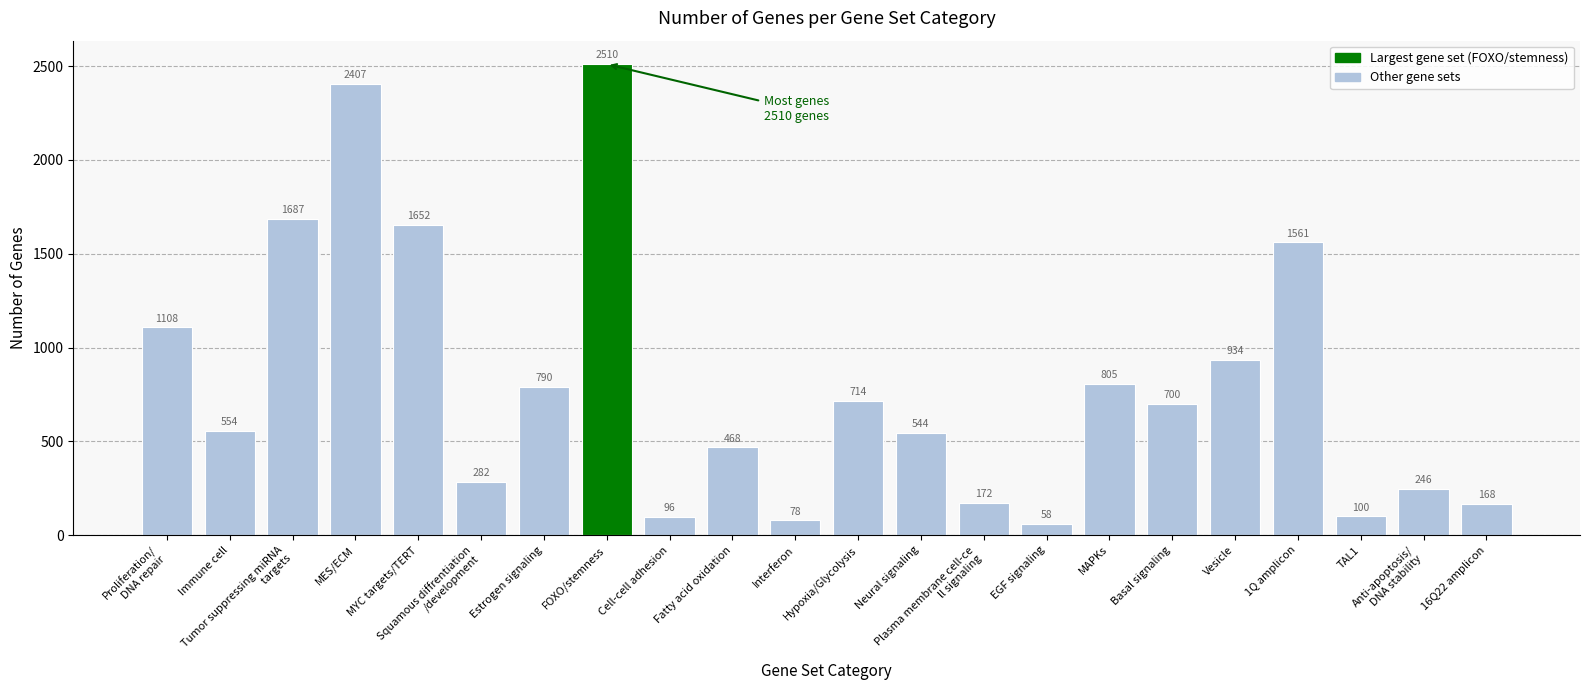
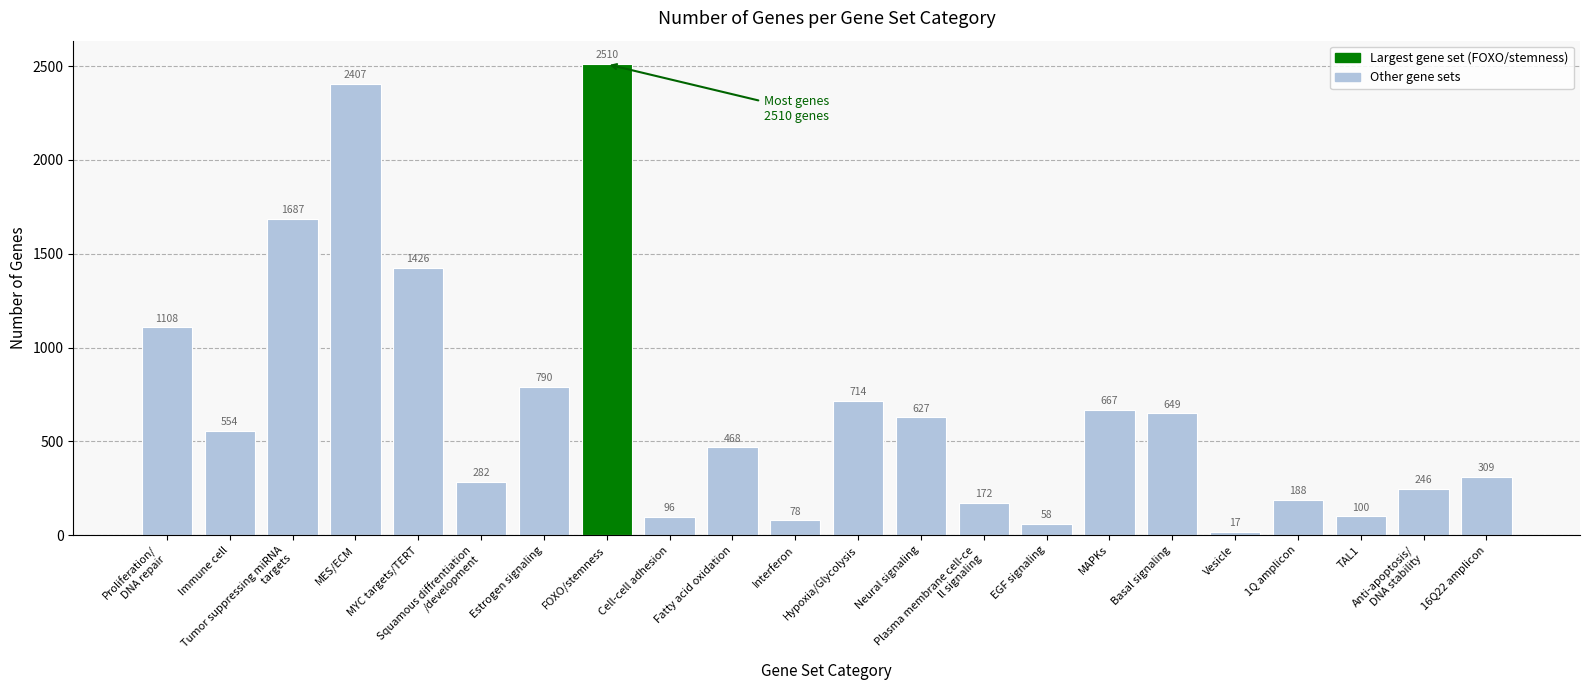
  {
    "Proliferation/ DNA repair": 1108,
    "Immune cell": 554,
    "Tumor suppressing miRNA targets": 1687,
    "MES/ECM": 2407,
-   "MYC targets/TERT": 1652,
+   "MYC targets/TERT": 1426,
    "Squamous diffrentiation /development": 282,
    "Estrogen signaling": 790,
    "FOXO/stemness": 2510,
    "Cell-cell adhesion": 96,
    "Fatty acid oxidation": 468,
    "Interferon": 78,
    "Hypoxia/Glycolysis": 714,
-   "Neural signaling": 544,
+   "Neural signaling": 627,
    "Plasma membrane cell-ce ll signaling": 172,
    "EGF signaling": 58,
-   "MAPKs": 805,
-   "Basal signaling": 700,
-   "Vesicle": 934,
-   "1Q amplicon": 1561,
+   "MAPKs": 667,
+   "Basal signaling": 649,
+   "Vesicle": 17,
+   "1Q amplicon": 188,
    "TAL1": 100,
    "Anti-apoptosis/ DNA stability": 246,
-   "16Q22 amplicon": 168
+   "16Q22 amplicon": 309
  }
